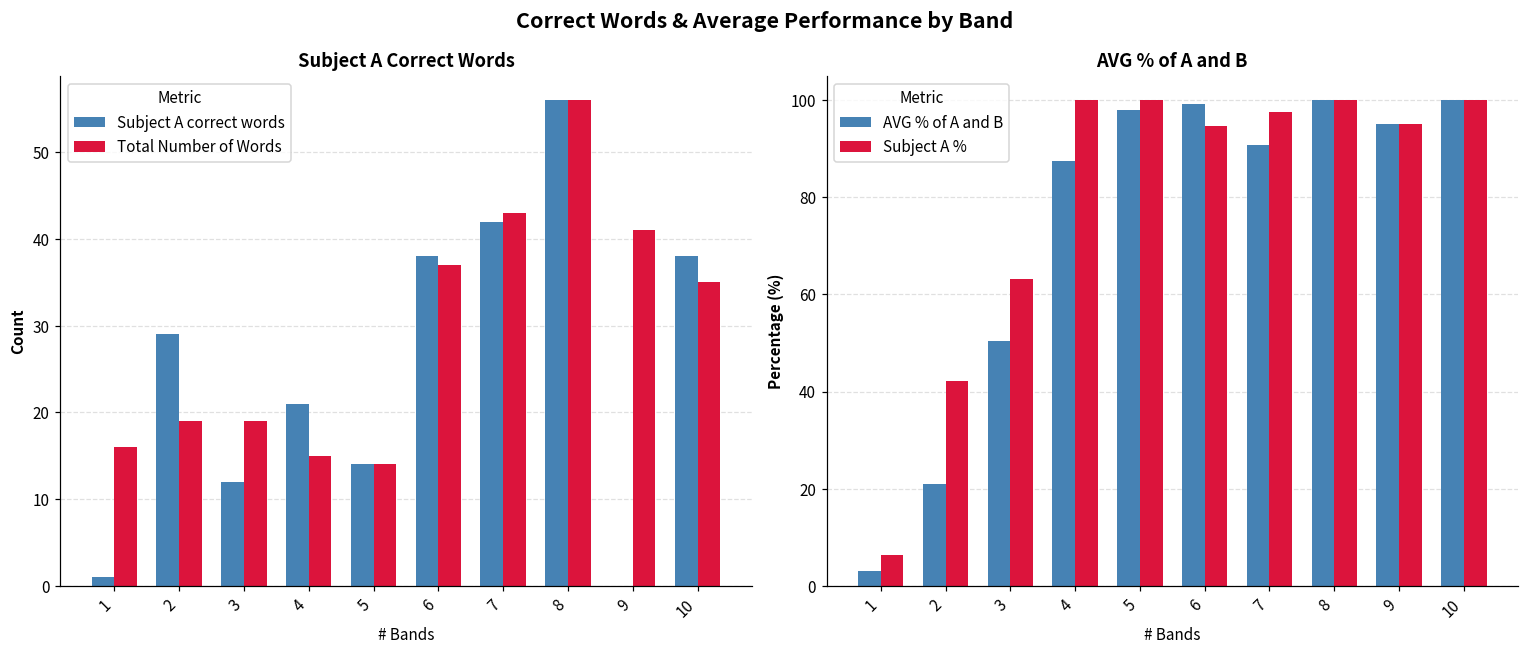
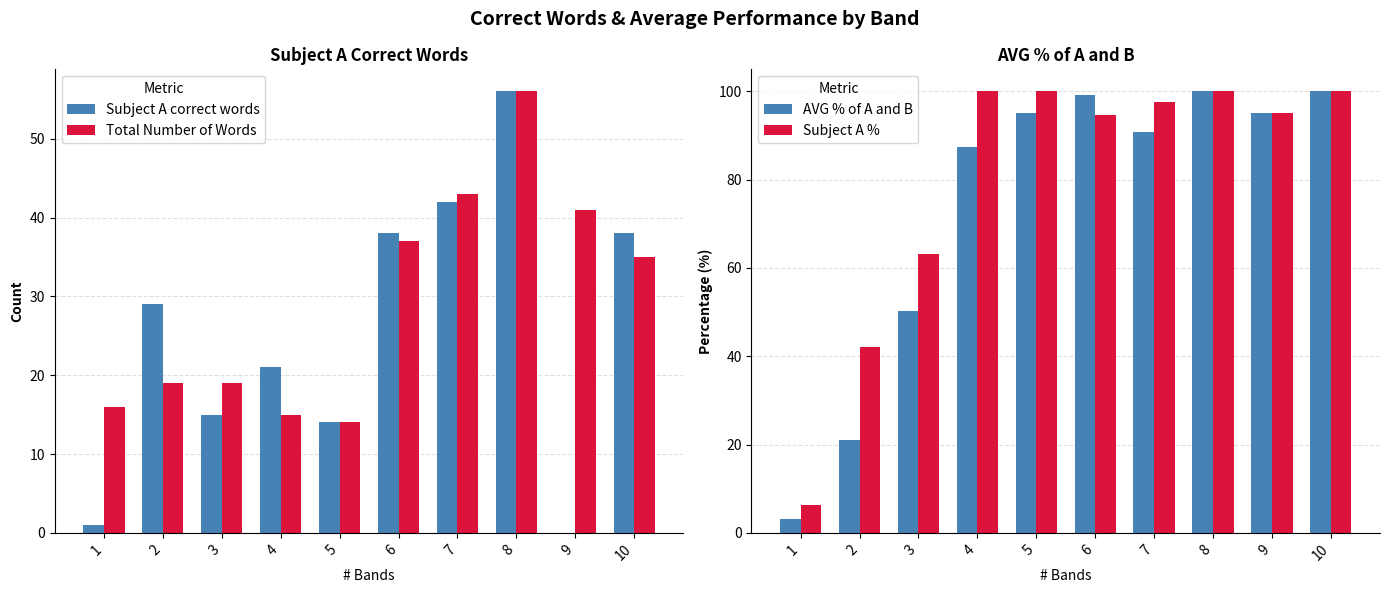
  {
    "Subject A Correct Words": {
      "Subject A correct words": {
        "1": 1,
        "2": 29,
-       "3": 12,
+       "3": 15,
        "4": 21,
        "5": 14,
        "6": 38,
        "7": 42,
        "8": 56,
        "9": 0,
        "10": 38
      },
      "Total Number of Words": {
        "1": 16,
        "2": 19,
        "3": 19,
        "4": 15,
        "5": 14,
        "6": 37,
        "7": 43,
        "8": 56,
        "9": 41,
        "10": 35
      }
    },
    "AVG % of A and B": {
      "AVG % of A and B": {
        "1": 3,
        "2": 21,
        "3": 50,
        "4": 88,
-       "5": 98,
+       "5": 95,
        "6": 99,
        "7": 91,
        "8": 100,
        "9": 95,
        "10": 100
      },
      "Subject A %": {
        "1": 6,
        "2": 42,
        "3": 63,
        "4": 100,
        "5": 100,
        "6": 95,
        "7": 98,
        "8": 100,
        "9": 95,
        "10": 100
      }
    }
  }
